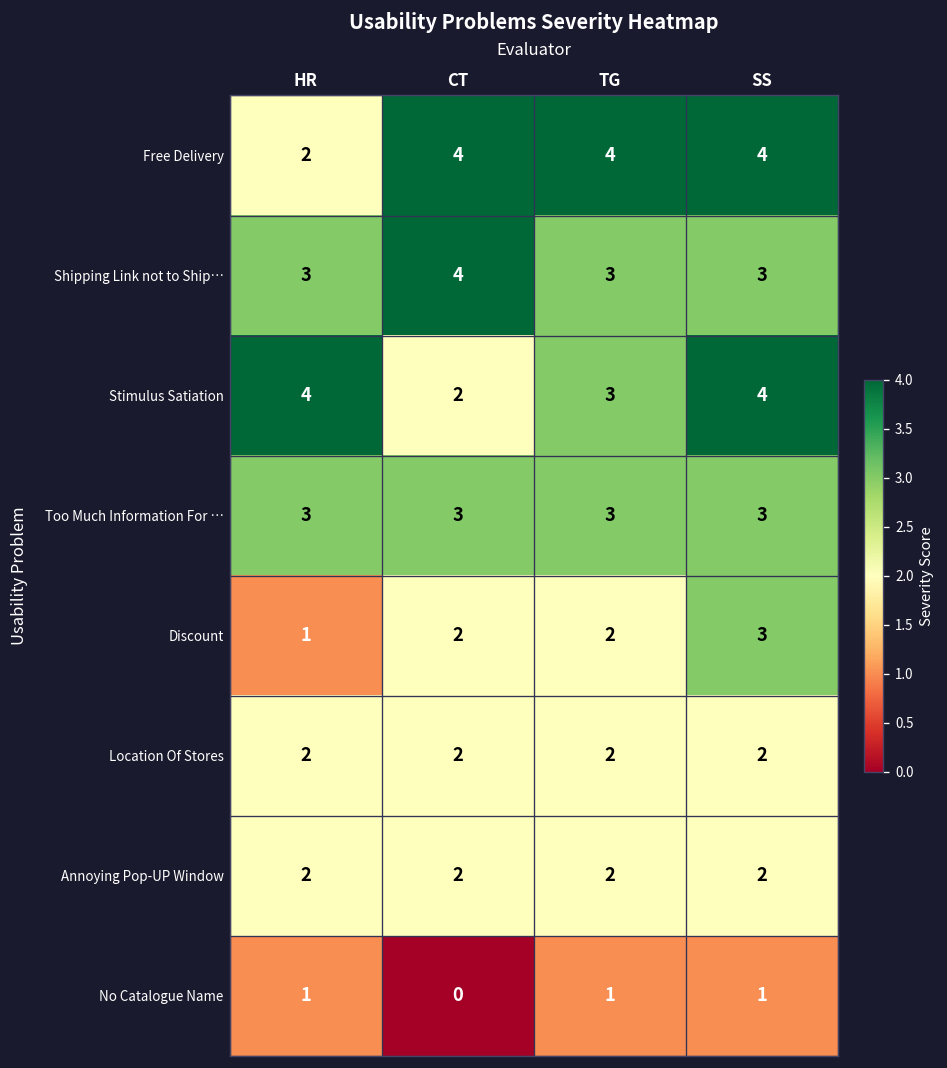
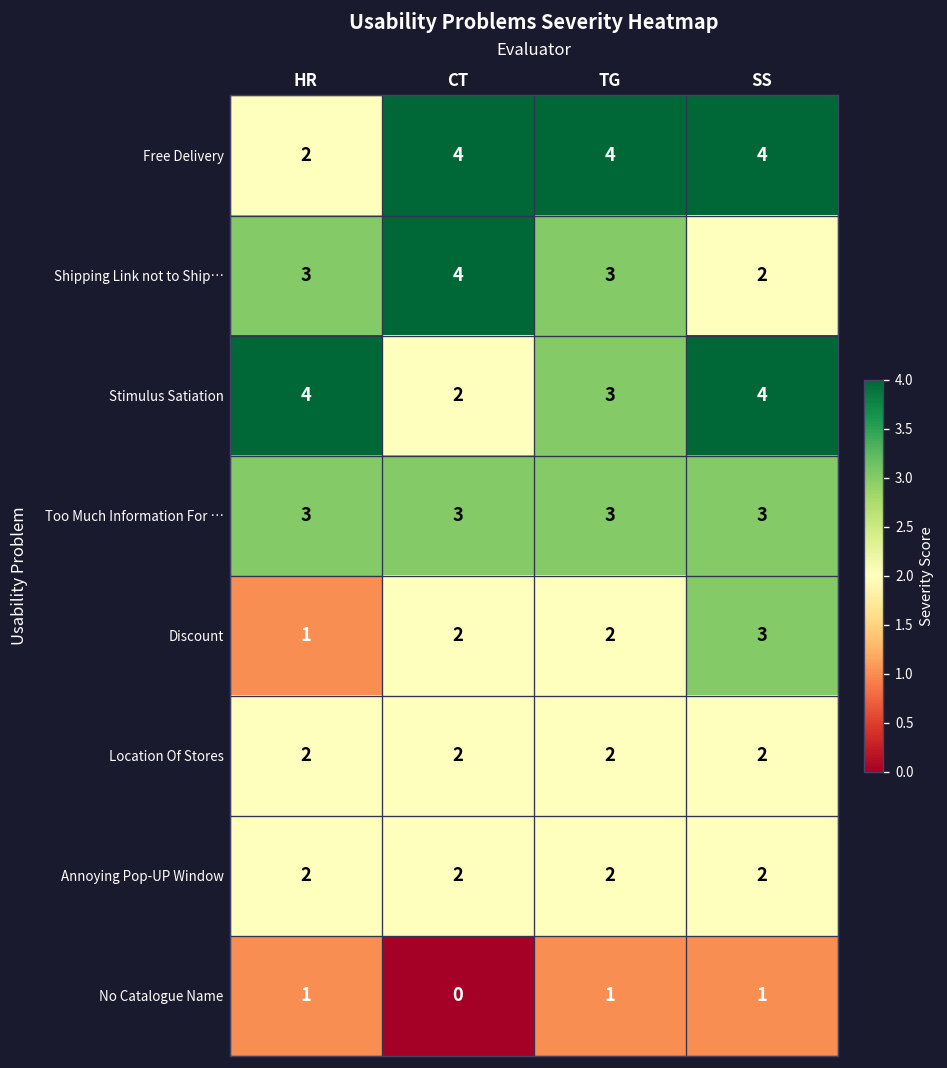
  {
    "Free Delivery": {
      "HR": 2,
      "CT": 4,
      "TG": 4,
      "SS": 4
    },
    "Shipping Link not to Ship…": {
      "HR": 3,
      "CT": 4,
      "TG": 3,
-     "SS": 3
+     "SS": 2
    },
    "Stimulus Satiation": {
      "HR": 4,
      "CT": 2,
      "TG": 3,
      "SS": 4
    },
    "Too Much Information For …": {
      "HR": 3,
      "CT": 3,
      "TG": 3,
      "SS": 3
    },
    "Discount": {
      "HR": 1,
      "CT": 2,
      "TG": 2,
      "SS": 3
    },
    "Location Of Stores": {
      "HR": 2,
      "CT": 2,
      "TG": 2,
      "SS": 2
    },
    "Annoying Pop-UP Window": {
      "HR": 2,
      "CT": 2,
      "TG": 2,
      "SS": 2
    },
    "No Catalogue Name": {
      "HR": 1,
      "CT": 0,
      "TG": 1,
      "SS": 1
    }
  }
